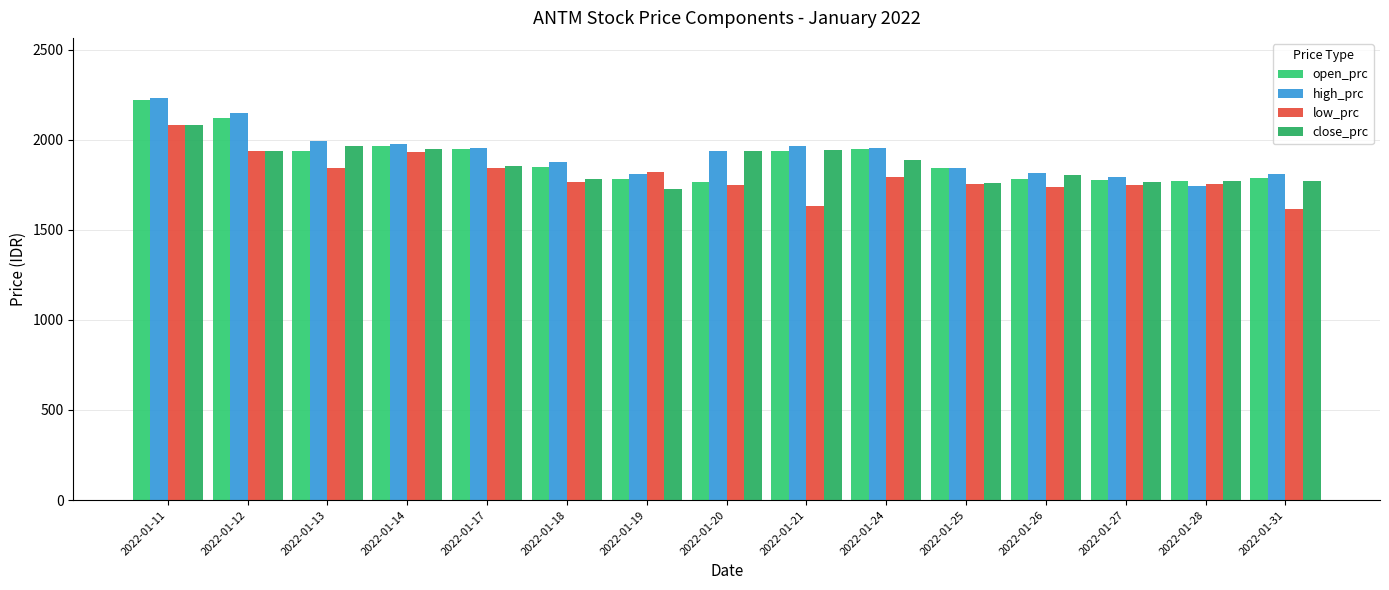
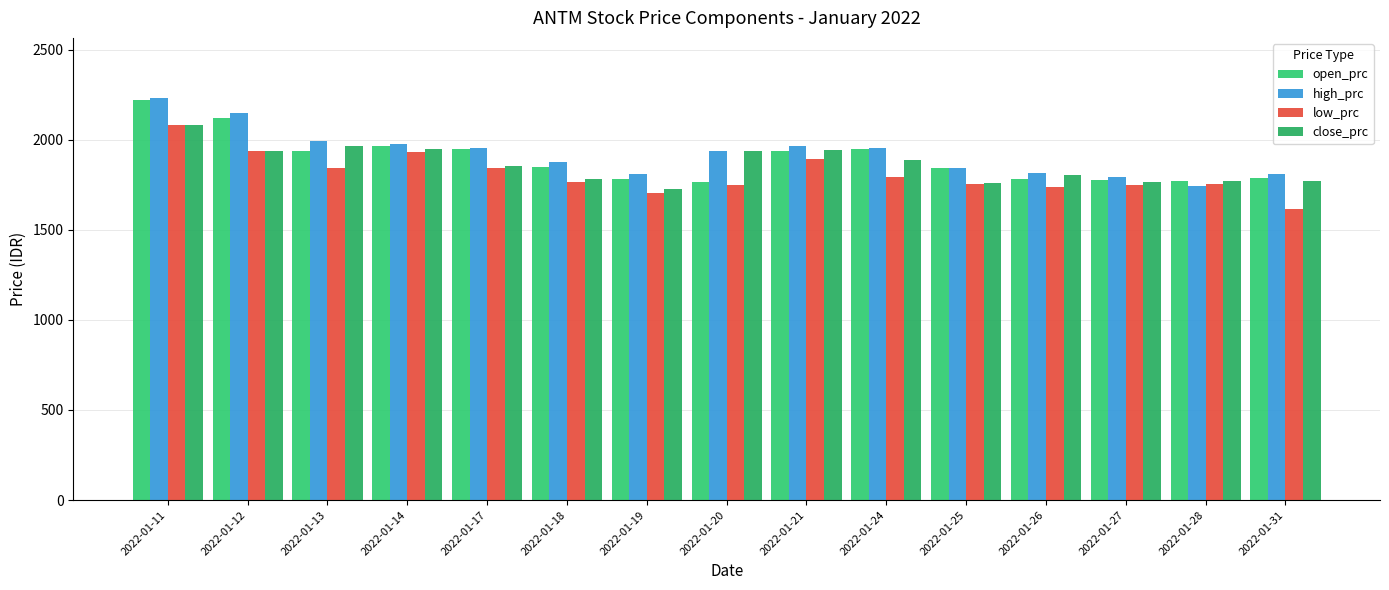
  {
    "high_prc": {
      "2022-01-11": 2230,
      "2022-01-12": 2150,
      "2022-01-13": 2000,
      "2022-01-14": 1980,
      "2022-01-17": 1960,
      "2022-01-18": 1880,
      "2022-01-19": 1810,
      "2022-01-20": 1940,
      "2022-01-21": 1970,
      "2022-01-24": 1960,
      "2022-01-25": 1840,
      "2022-01-26": 1820,
      "2022-01-27": 1790,
      "2022-01-28": 1740,
      "2022-01-31": 1810
    },
    "low_prc": {
      "2022-01-11": 2080,
      "2022-01-12": 1940,
      "2022-01-13": 1840,
      "2022-01-14": 1930,
      "2022-01-17": 1840,
      "2022-01-18": 1770,
-     "2022-01-19": 1820,
+     "2022-01-19": 1710,
      "2022-01-20": 1750,
-     "2022-01-21": 1630,
+     "2022-01-21": 1890,
      "2022-01-24": 1790,
      "2022-01-25": 1760,
      "2022-01-26": 1740,
      "2022-01-27": 1750,
      "2022-01-28": 1760,
      "2022-01-31": 1620
    }
  }
